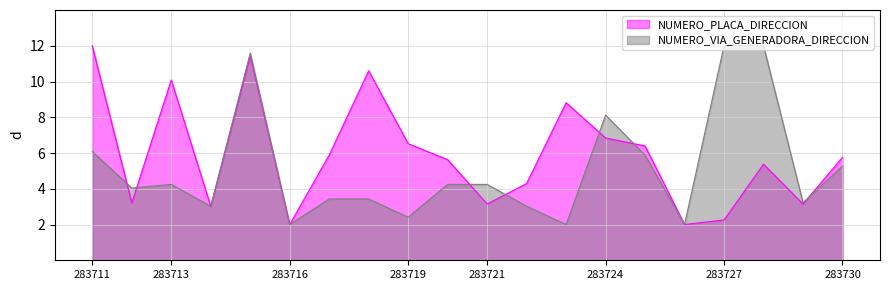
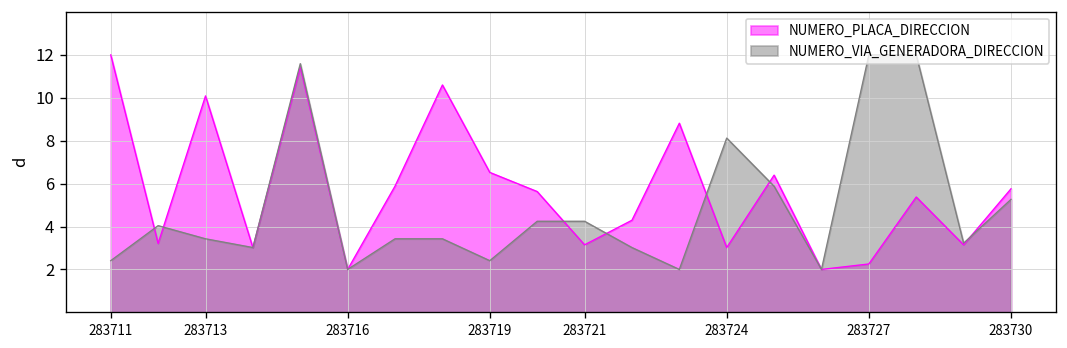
  {
    "NUMERO_PLACA_DIRECCION": {
      "283711": 12.0,
      "283713": 10.1,
      "283719": 6.5,
      "283721": 3.1,
-     "283724": 6.8,
+     "283724": 3.0,
      "283727": 2.3,
      "283730": 5.8
    },
    "NUMERO_VIA_GENERADORA_DIRECCION": {
-     "283711": 6.1,
-     "283713": 4.2,
+     "283711": 2.4,
+     "283713": 3.4,
      "283719": 2.4,
      "283721": 4.2,
      "283724": 8.1,
      "283730": 5.3
    }
  }
